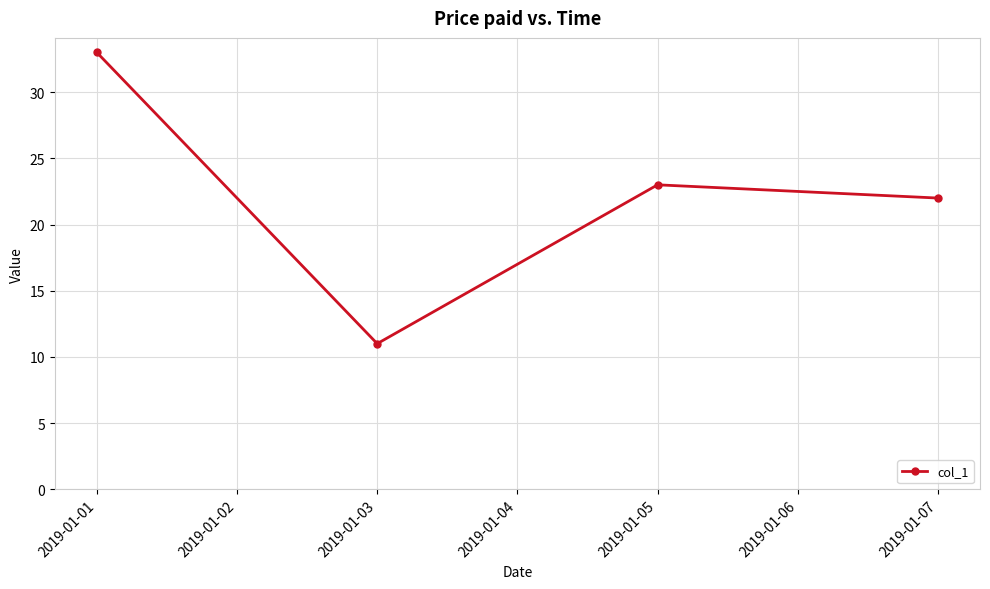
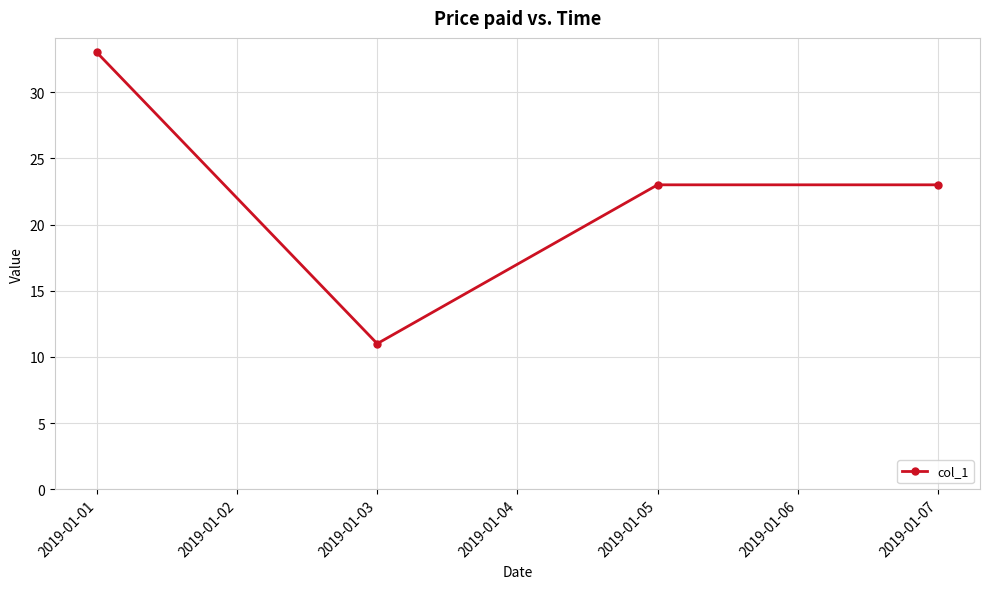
  {
    "2019-01-01": 33,
    "2019-01-03": 11,
    "2019-01-05": 23,
-   "2019-01-07": 22
+   "2019-01-07": 23
  }
